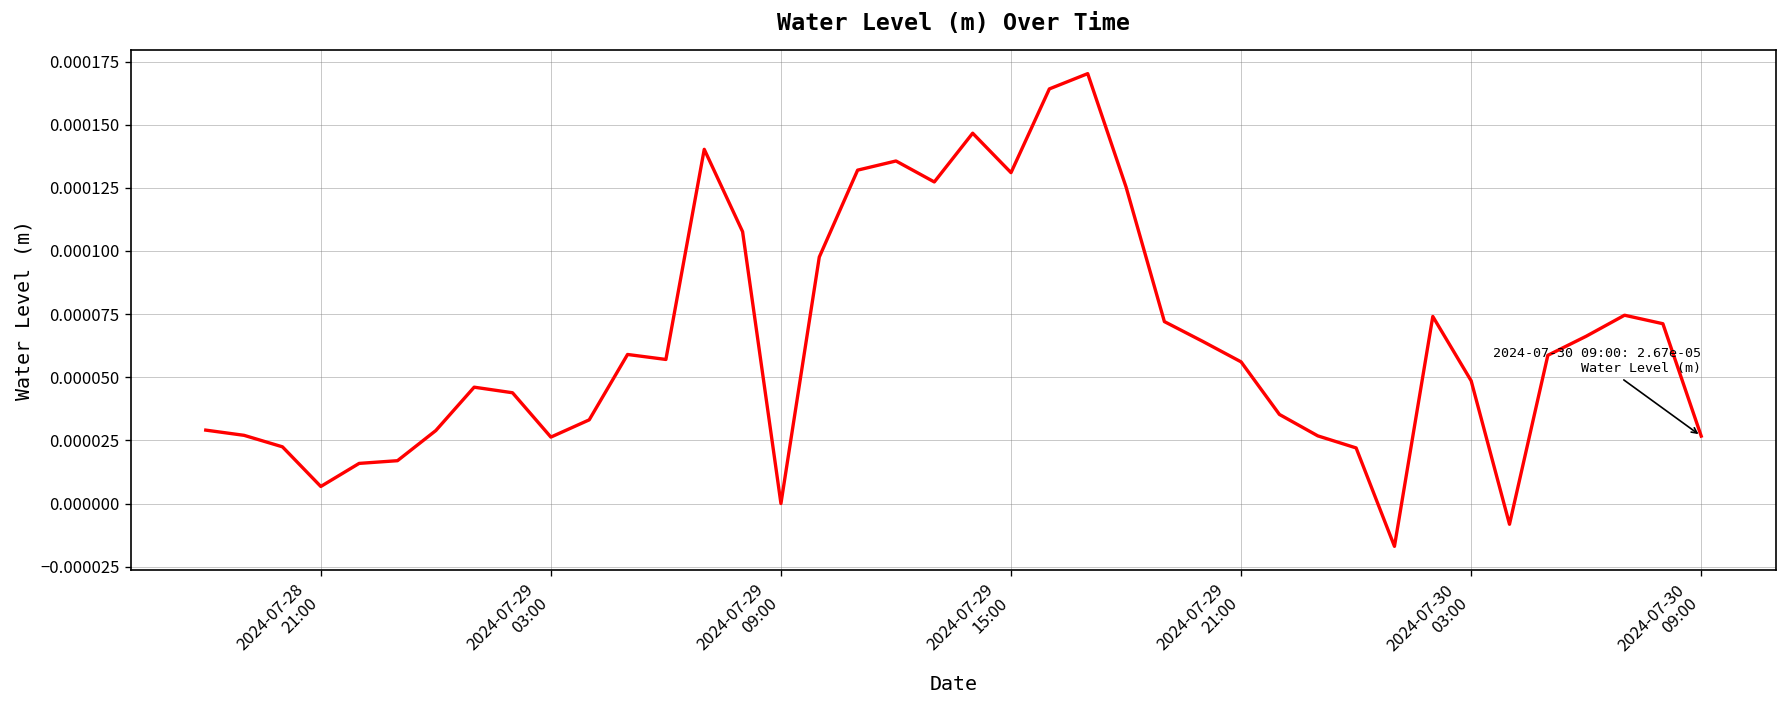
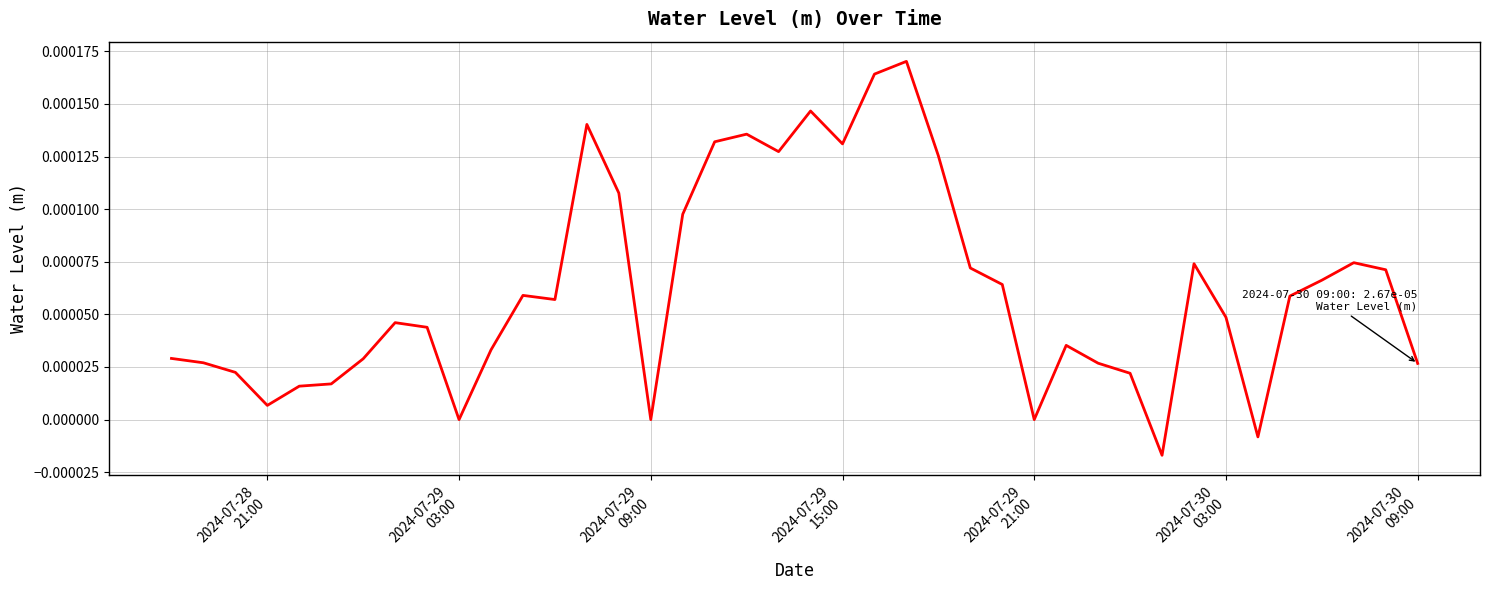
  {
    "2024-07-28 21:00": 0.000007,
-   "2024-07-29 03:00": 0.00003,
+   "2024-07-29 03:00": 0.00000,
    "2024-07-29 09:00": 0.00000,
    "2024-07-29 15:00": 0.00013,
-   "2024-07-29 21:00": 0.0001,
+   "2024-07-29 21:00": 0.0000,
    "2024-07-30 03:00": 0.000049,
    "2024-07-30 09:00": 0.000027
  }
